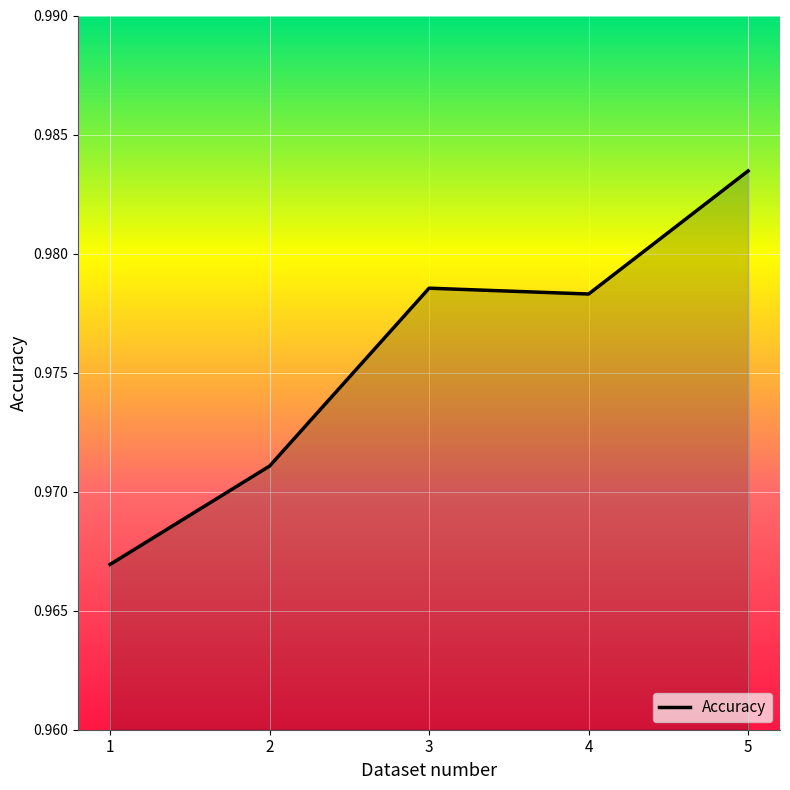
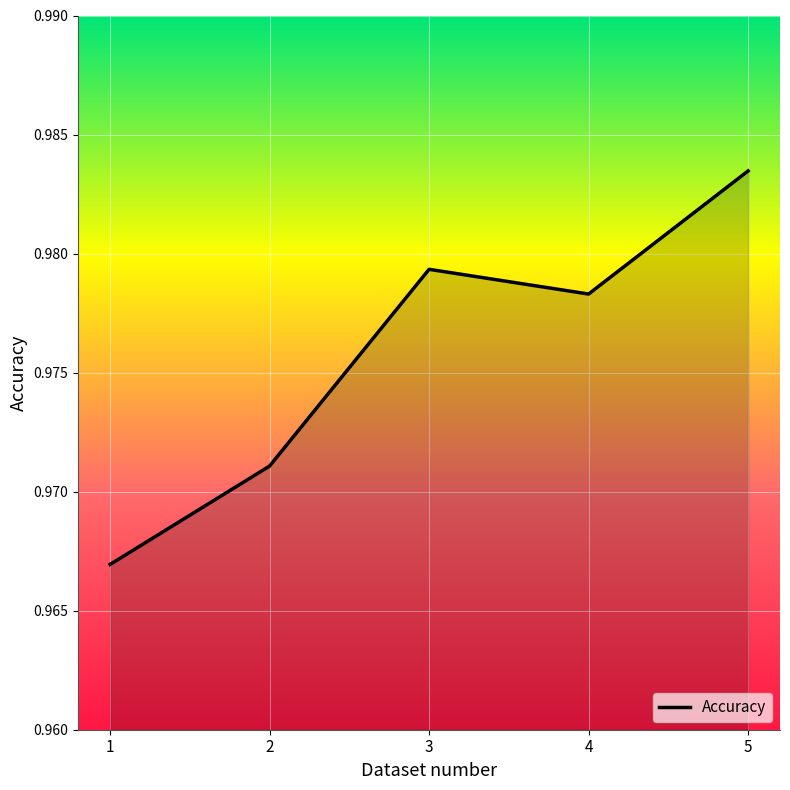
  {
    "1": 0.9669,
    "2": 0.9711,
-   "3": 0.9785,
+   "3": 0.9793,
    "4": 0.9783,
    "5": 0.9835
  }
